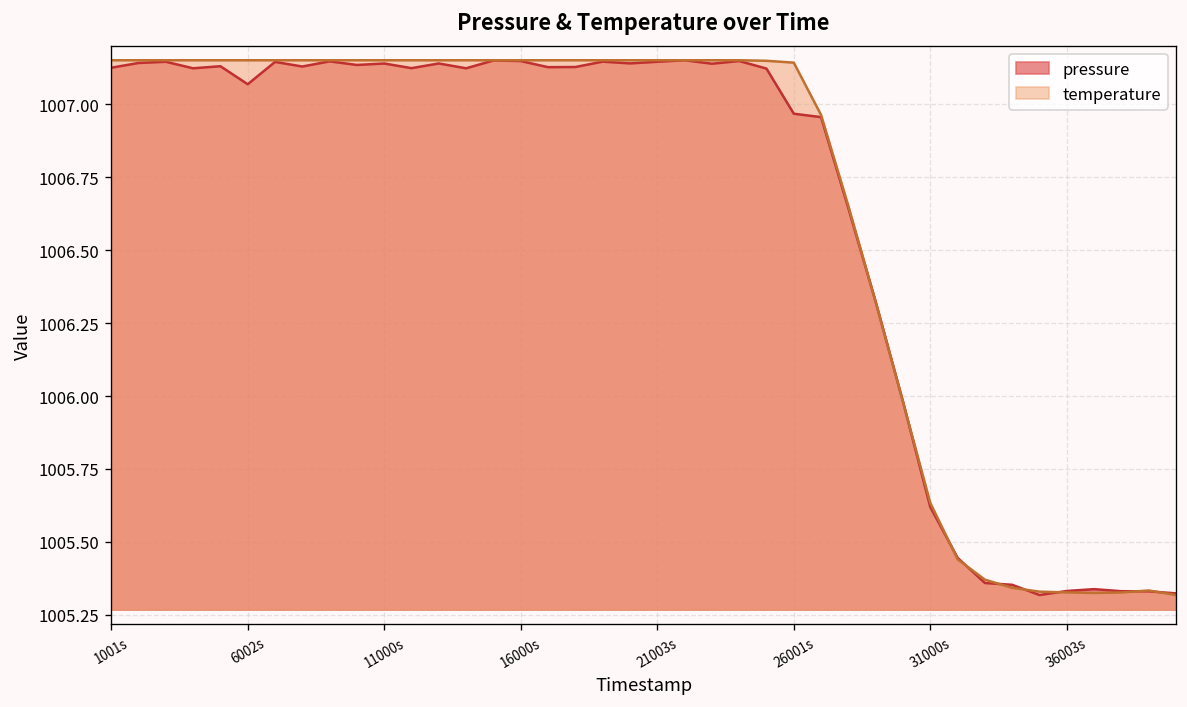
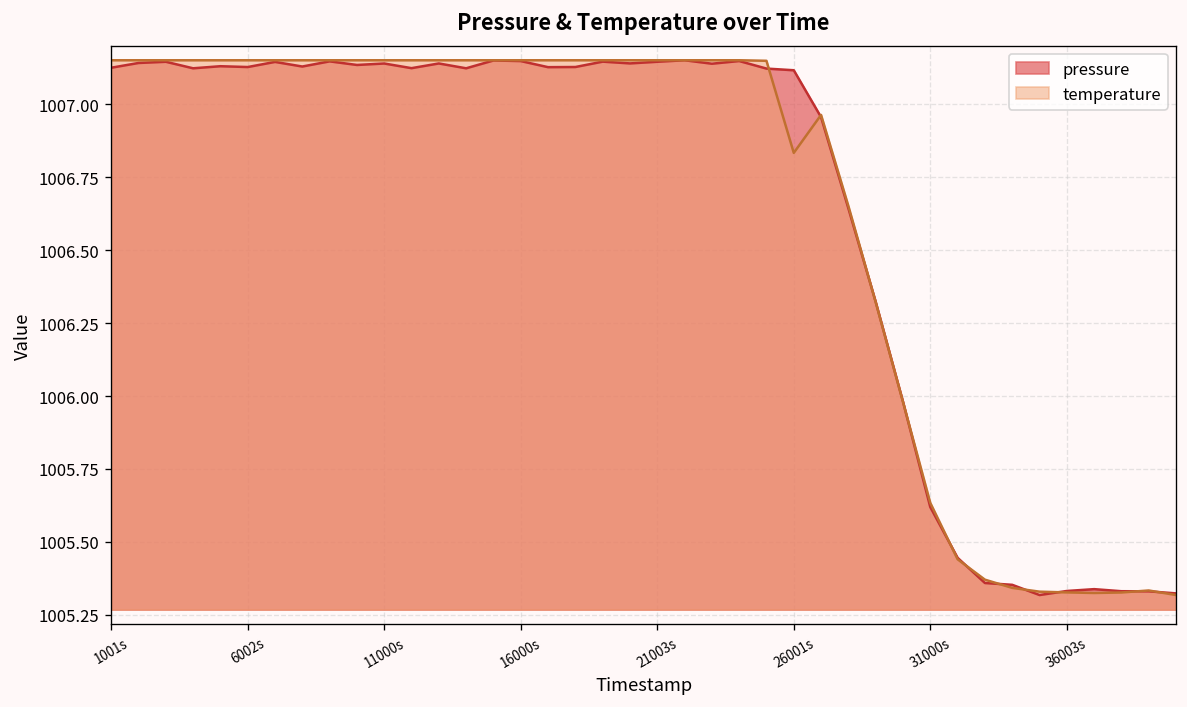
  {
    "pressure": {
      "1001s": 1007.13,
-     "6002s": 1007.07,
+     "6002s": 1007.13,
      "11000s": 1007.14,
-     "26001s": 1006.97,
+     "26001s": 1007.12,
      "31000s": 1005.62
    },
    "temperature": {
      "1001s": 1007.15,
      "6002s": 1007.15,
      "11000s": 1007.15,
-     "26001s": 1007.14,
+     "26001s": 1006.83,
      "31000s": 1005.63
    }
  }
